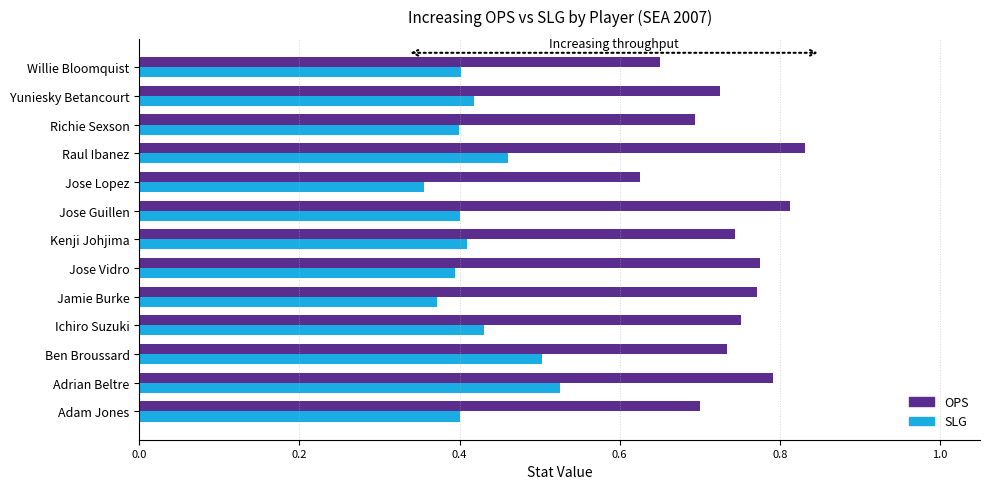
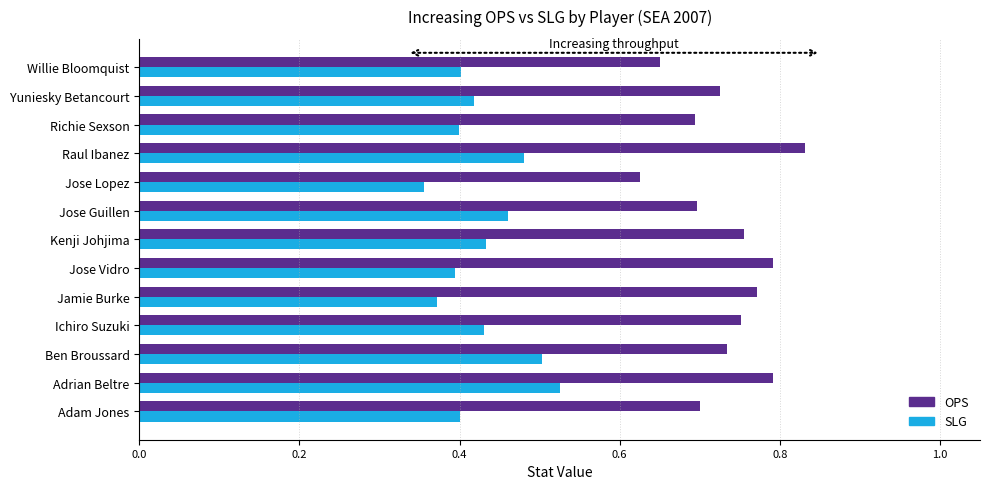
  {
    "OPS": {
      "Willie Bloomquist": 0.65,
      "Yuniesky Betancourt": 0.73,
      "Richie Sexson": 0.69,
      "Raul Ibanez": 0.83,
      "Jose Lopez": 0.63,
-     "Jose Guillen": 0.81,
-     "Kenji Johjima": 0.74,
-     "Jose Vidro": 0.78,
+     "Jose Guillen": 0.70,
+     "Kenji Johjima": 0.76,
+     "Jose Vidro": 0.79,
      "Jamie Burke": 0.77,
      "Ichiro Suzuki": 0.75,
      "Ben Broussard": 0.73,
      "Adrian Beltre": 0.79,
      "Adam Jones": 0.70
    },
    "SLG": {
      "Willie Bloomquist": 0.40,
      "Yuniesky Betancourt": 0.42,
      "Richie Sexson": 0.40,
-     "Raul Ibanez": 0.46,
+     "Raul Ibanez": 0.48,
      "Jose Lopez": 0.36,
-     "Jose Guillen": 0.40,
-     "Kenji Johjima": 0.41,
+     "Jose Guillen": 0.46,
+     "Kenji Johjima": 0.43,
      "Jose Vidro": 0.39,
      "Jamie Burke": 0.37,
      "Ichiro Suzuki": 0.43,
      "Ben Broussard": 0.50,
      "Adrian Beltre": 0.53,
      "Adam Jones": 0.40
    }
  }
